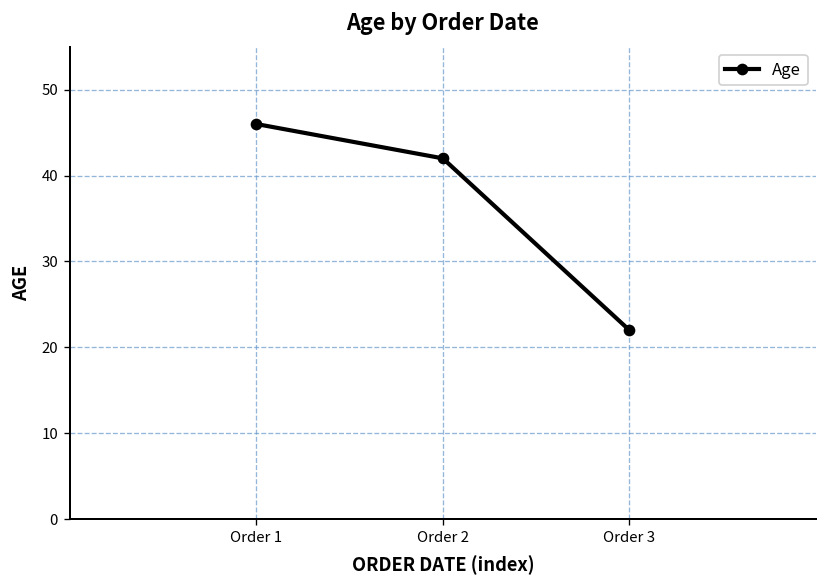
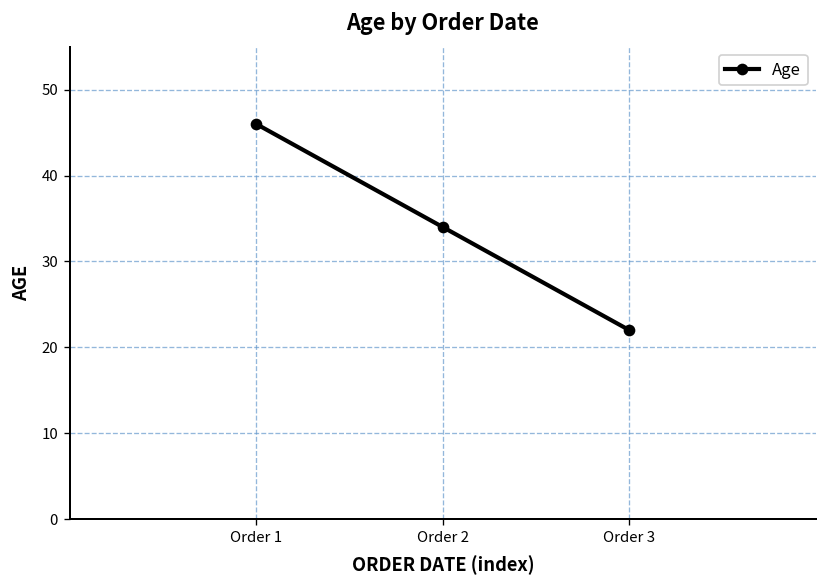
  {
    "Order 1": 46,
-   "Order 2": 42,
+   "Order 2": 34,
    "Order 3": 22
  }
